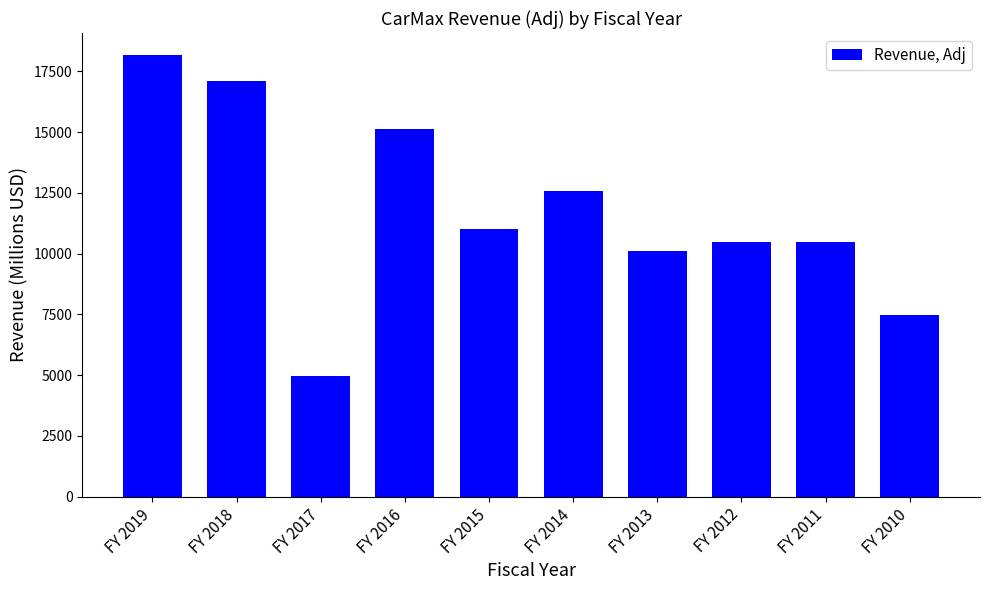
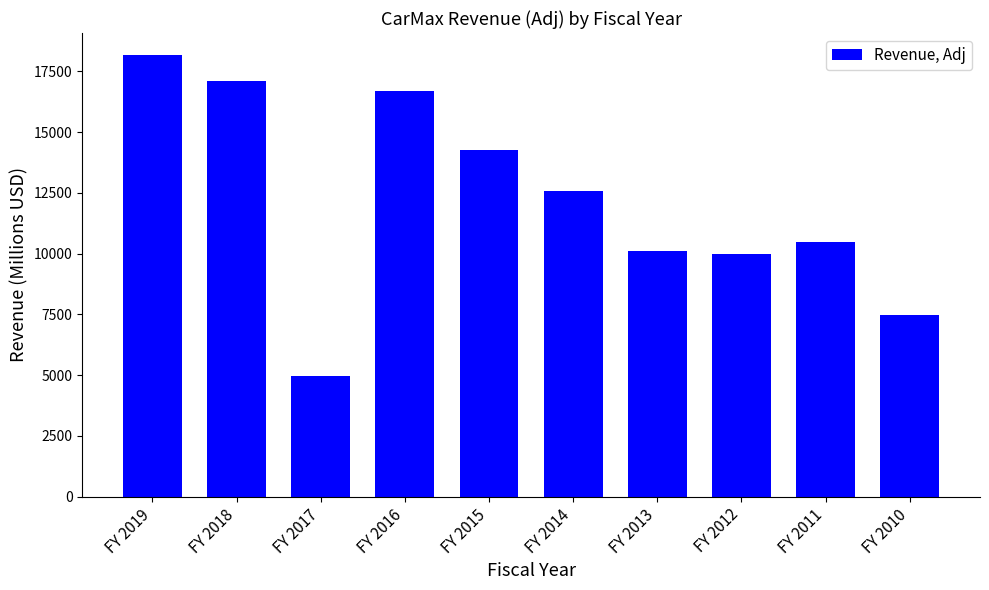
  {
    "FY 2019": 18200,
    "FY 2018": 17100,
    "FY 2017": 5000,
-   "FY 2016": 15100,
-   "FY 2015": 11000,
+   "FY 2016": 16700,
+   "FY 2015": 14300,
    "FY 2014": 12600,
    "FY 2013": 10100,
-   "FY 2012": 10500,
+   "FY 2012": 10000,
    "FY 2011": 10500,
    "FY 2010": 7500
  }
